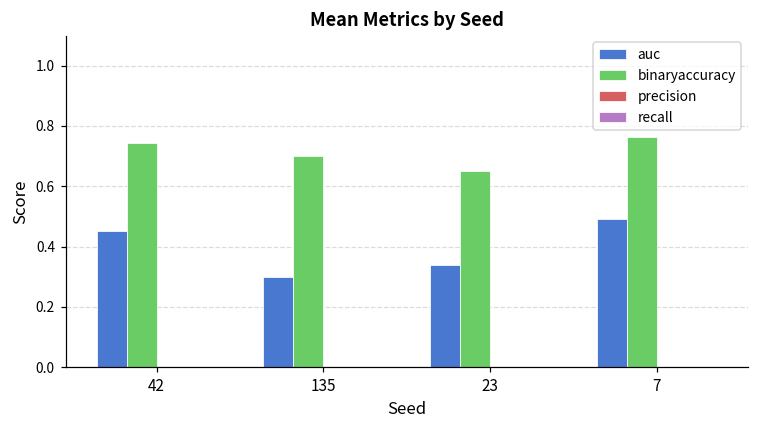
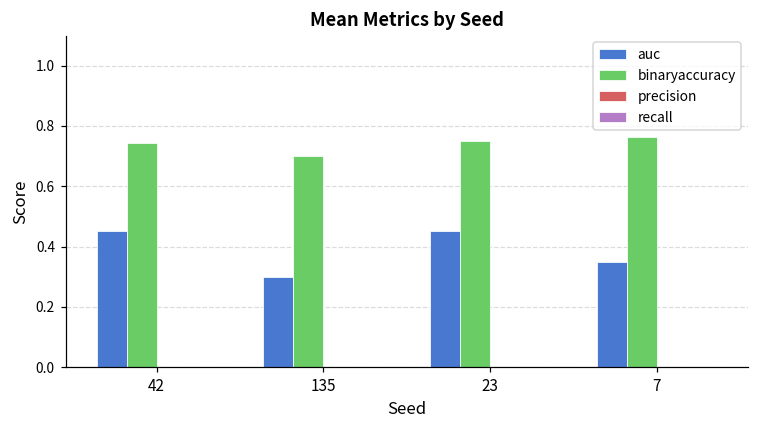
  {
    "auc": {
      "42": 0.45,
      "135": 0.30,
-     "23": 0.34,
-     "7": 0.49
+     "23": 0.45,
+     "7": 0.35
    },
    "binaryaccuracy": {
      "42": 0.74,
      "135": 0.70,
-     "23": 0.65,
+     "23": 0.75,
      "7": 0.76
    },
    "precision": {
      "42": 0.00,
      "135": 0.00,
      "23": 0.00,
      "7": 0.00
    },
    "recall": {
      "42": 0.00,
      "135": 0.00,
      "23": 0.00,
      "7": 0.00
    }
  }
